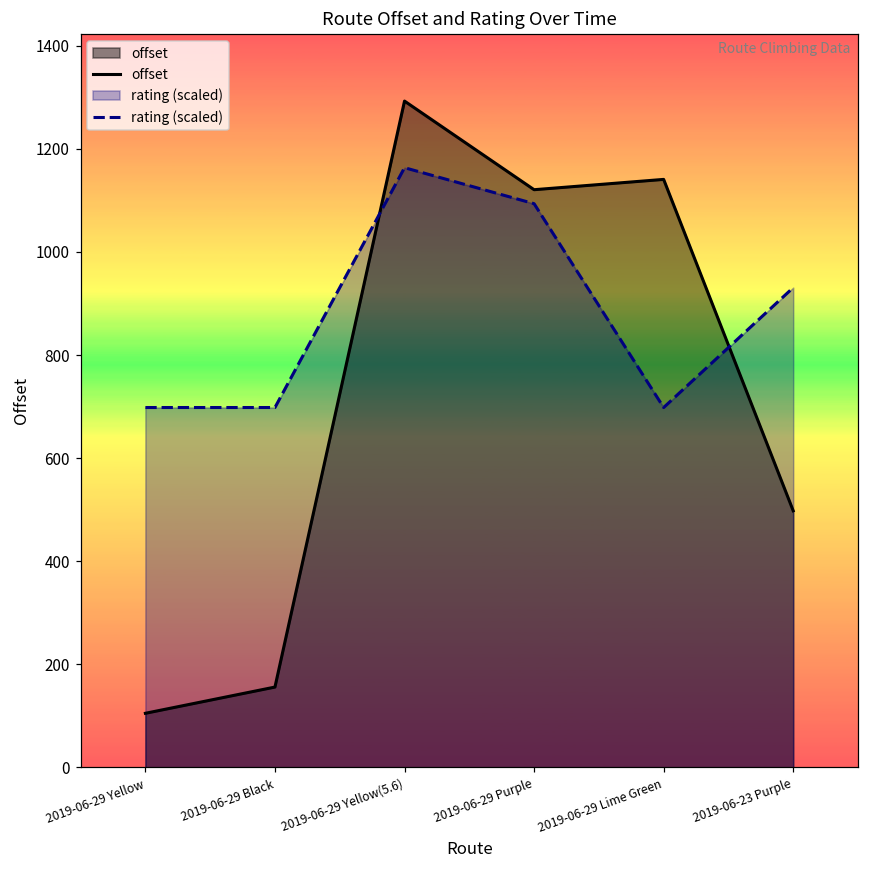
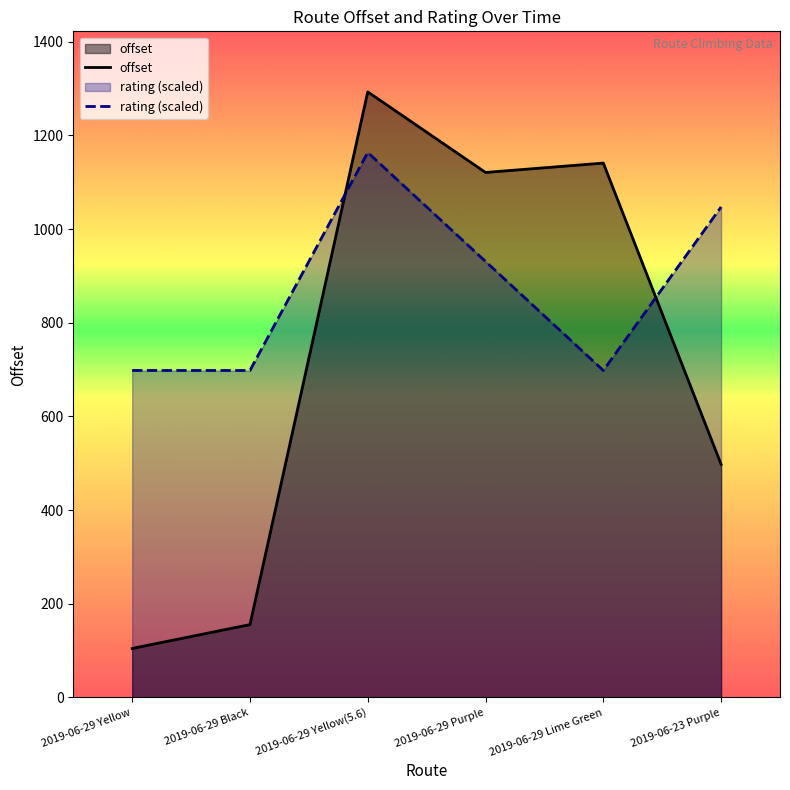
  {
    "offset": {
      "2019-06-29 Yellow": 100,
      "2019-06-29 Black": 160,
      "2019-06-29 Yellow(5.6)": 1290,
      "2019-06-29 Purple": 1120,
      "2019-06-29 Lime Green": 1140,
      "2019-06-23 Purple": 500
    },
    "rating (scaled)": {
      "2019-06-29 Yellow": 700,
      "2019-06-29 Black": 700,
      "2019-06-29 Yellow(5.6)": 1160,
-     "2019-06-29 Purple": 1090,
+     "2019-06-29 Purple": 930,
      "2019-06-29 Lime Green": 700,
-     "2019-06-23 Purple": 930
+     "2019-06-23 Purple": 1050
    }
  }
